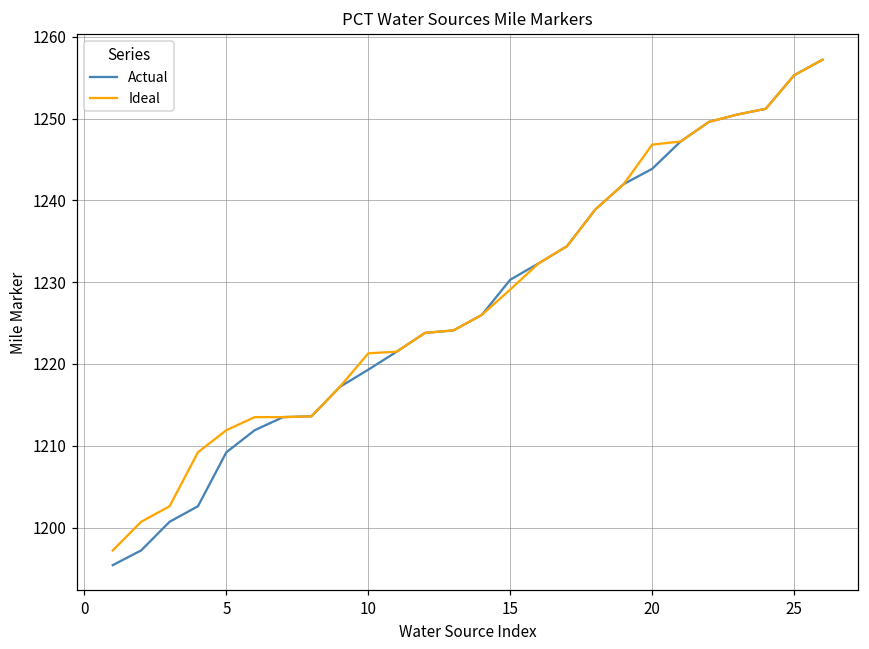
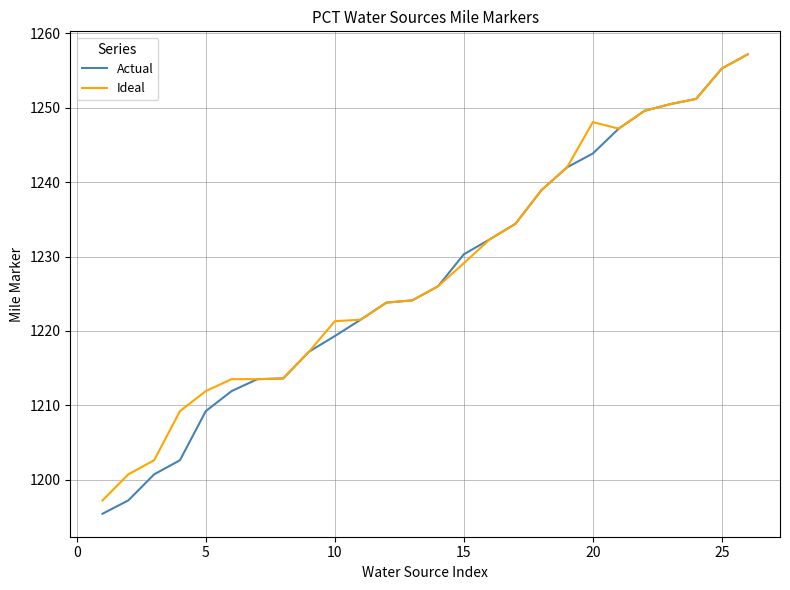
  {
    "Actual": {
      "5": 1209,
      "10": 1219,
      "15": 1230,
      "20": 1244
    },
    "Ideal": {
      "5": 1212,
      "10": 1221,
      "15": 1229,
-     "20": 1247
+     "20": 1248
    }
  }
